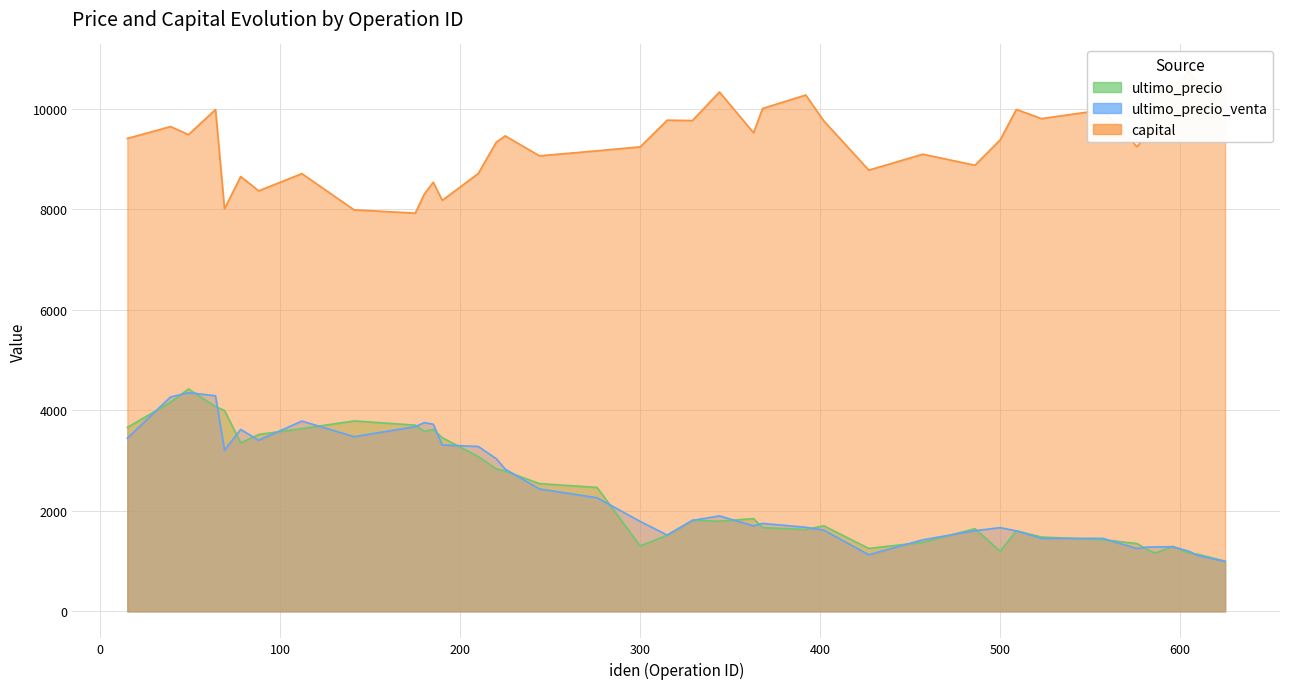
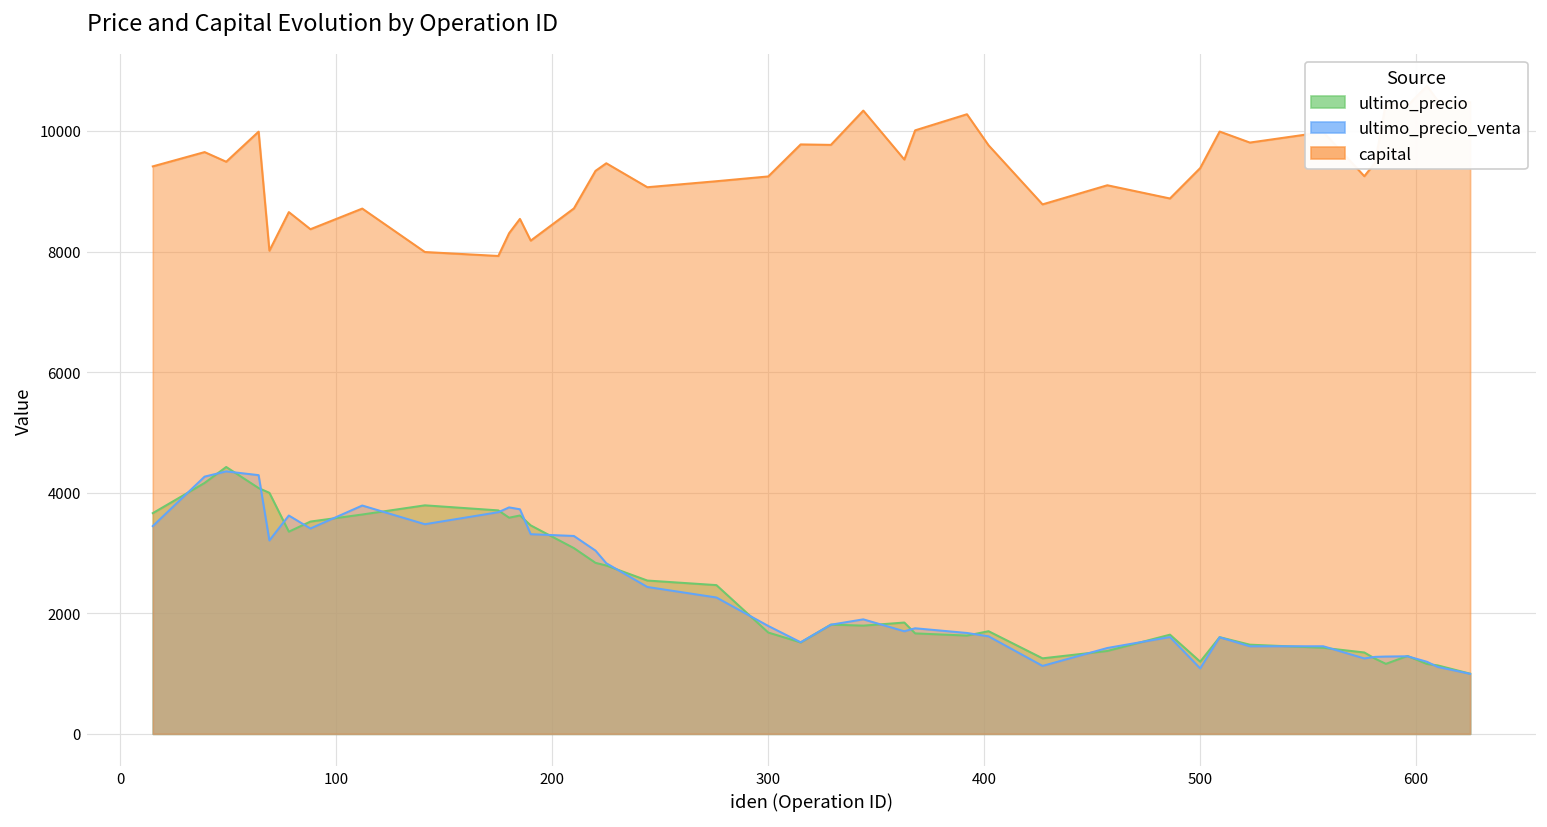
  {
    "ultimo_precio": {
-     "300": 1300,
+     "300": 1700,
      "500": 1200
    },
    "ultimo_precio_venta": {
      "300": 1800,
-     "500": 1700
+     "500": 1100
    },
    "capital": {
      "300": 9200,
      "500": 9400
    }
  }
